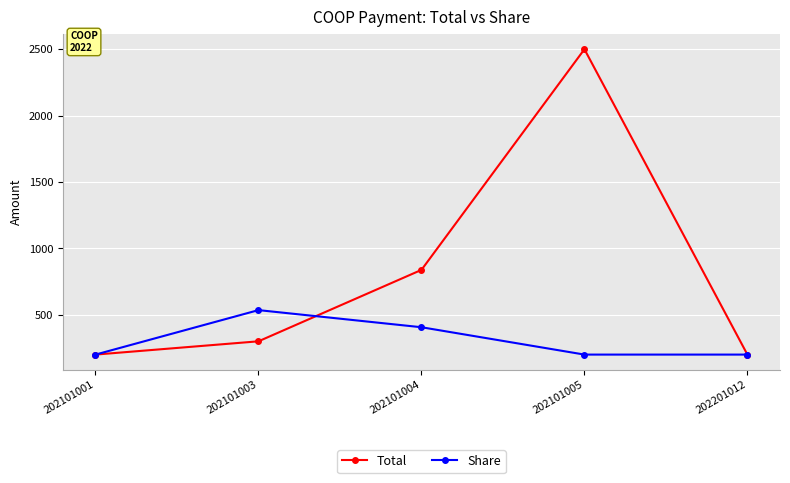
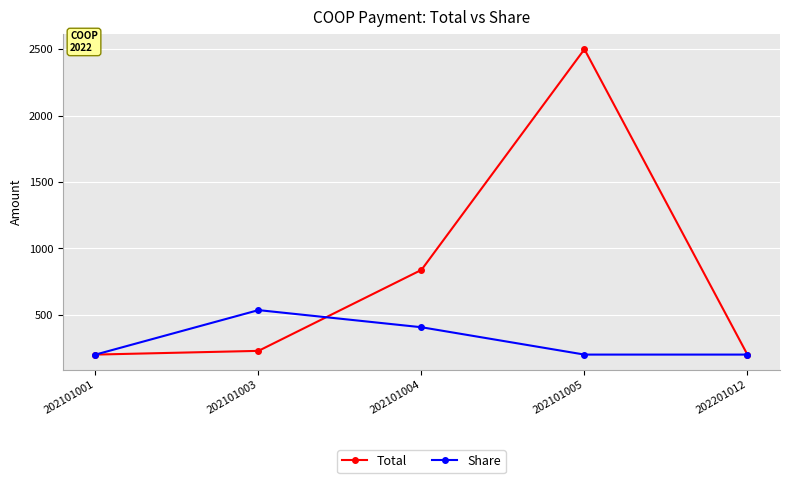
  {
    "Total": {
-     "202101003": 300,
+     "202101003": 230,
      "202101004": 840,
      "202101005": 2500
    },
    "Share": {
      "202101003": 540,
      "202101004": 410,
      "202101005": 200
    }
  }
